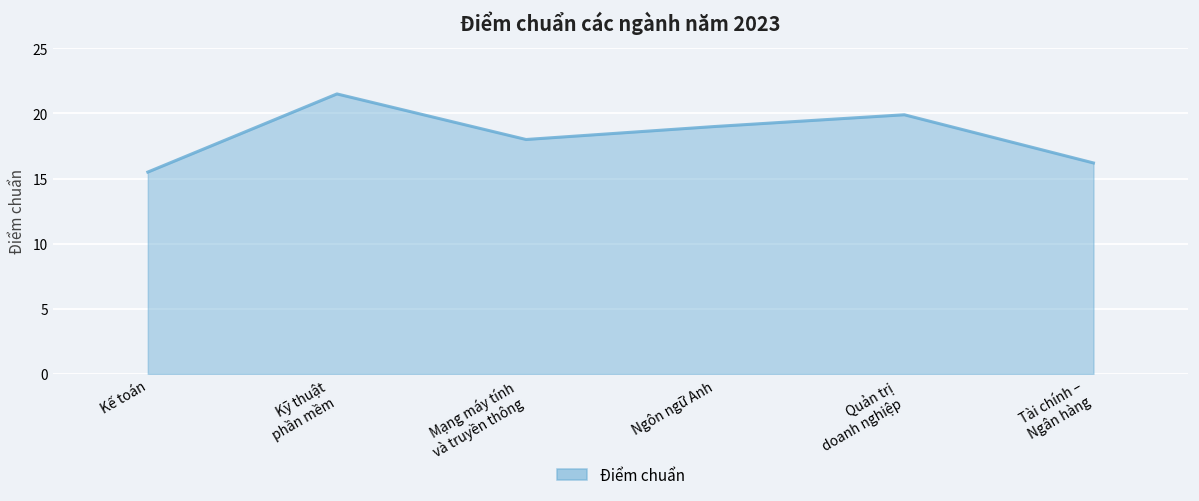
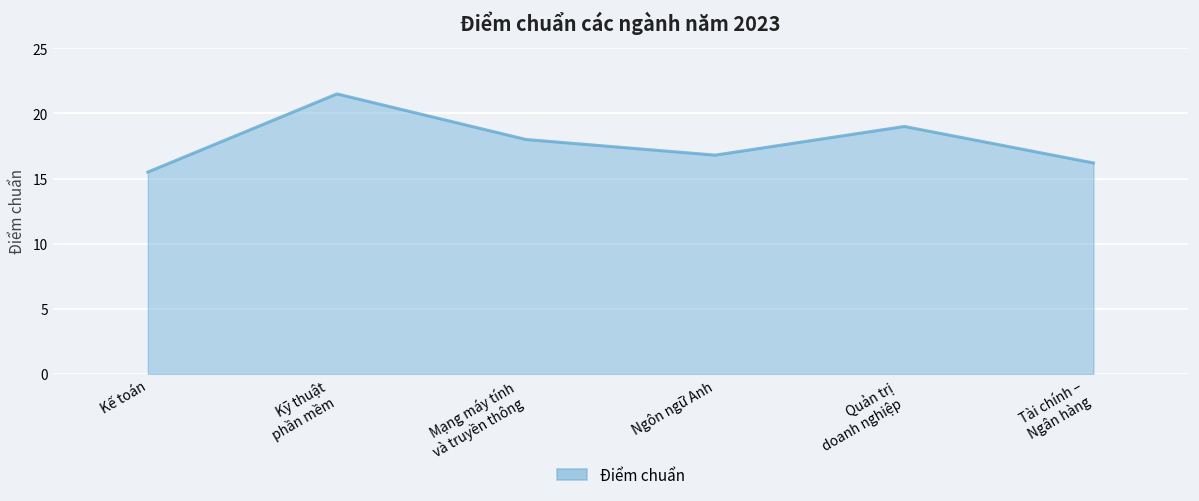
  {
    "Kế toán": 15.5,
    "Kỹ thuật phần mềm": 21.5,
    "Mạng máy tính và truyền thông": 18.0,
-   "Ngôn ngữ Anh": 19.0,
-   "Quản trị doanh nghiệp": 19.9,
+   "Ngôn ngữ Anh": 16.8,
+   "Quản trị doanh nghiệp": 19.0,
    "Tài chính – Ngân hàng": 16.2
  }
